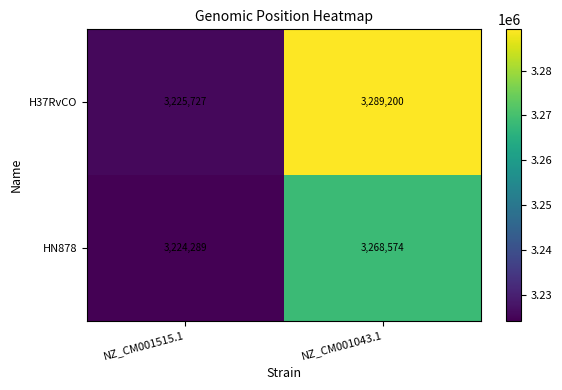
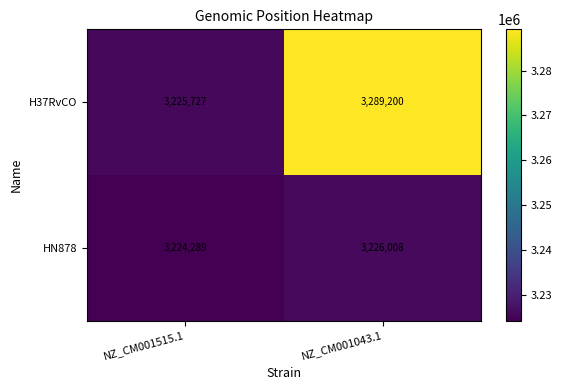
  {
    "H37RvCO": {
      "NZ_CM001515.1": "3,225,727",
      "NZ_CM001043.1": "3,289,200"
    },
    "HN878": {
      "NZ_CM001515.1": "3,224,289",
-     "NZ_CM001043.1": "3,268,574"
+     "NZ_CM001043.1": "3,226,008"
    }
  }
